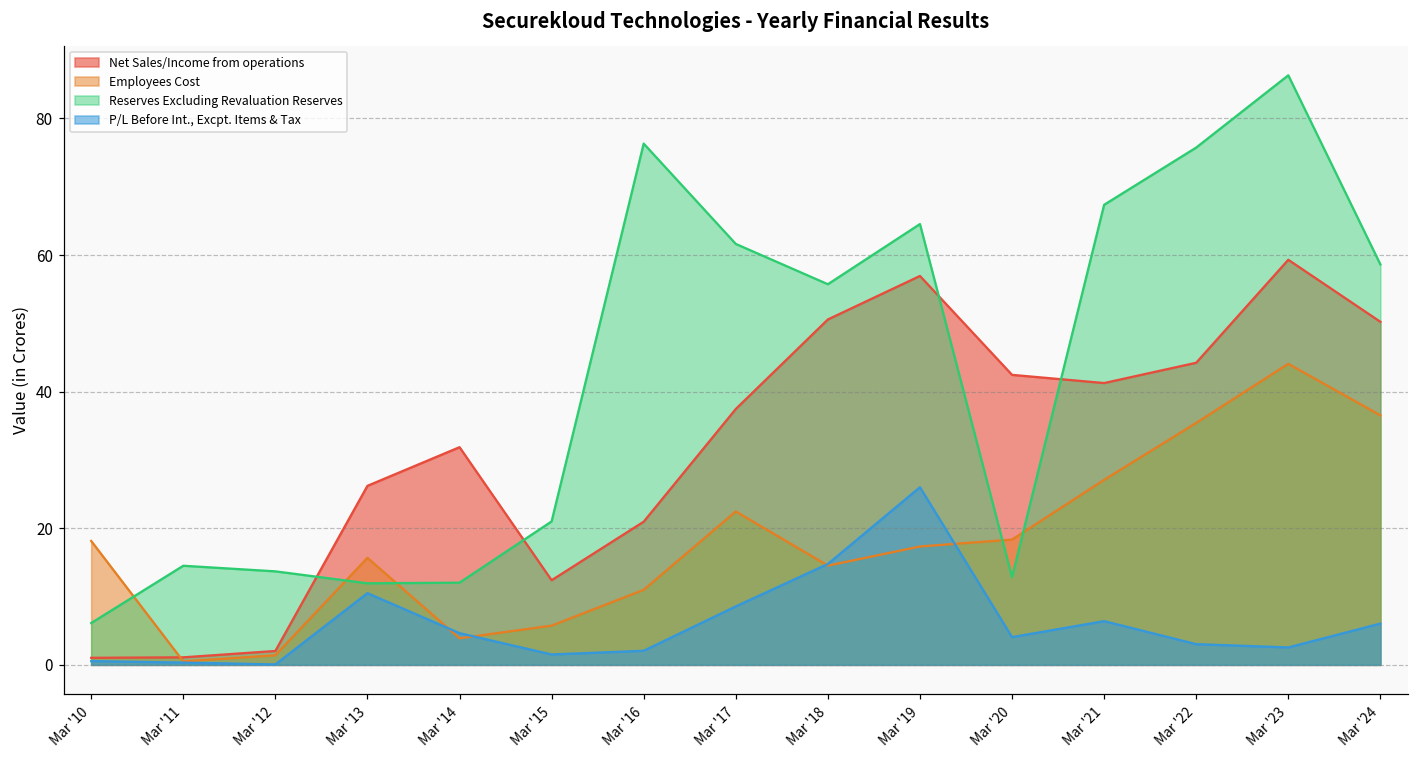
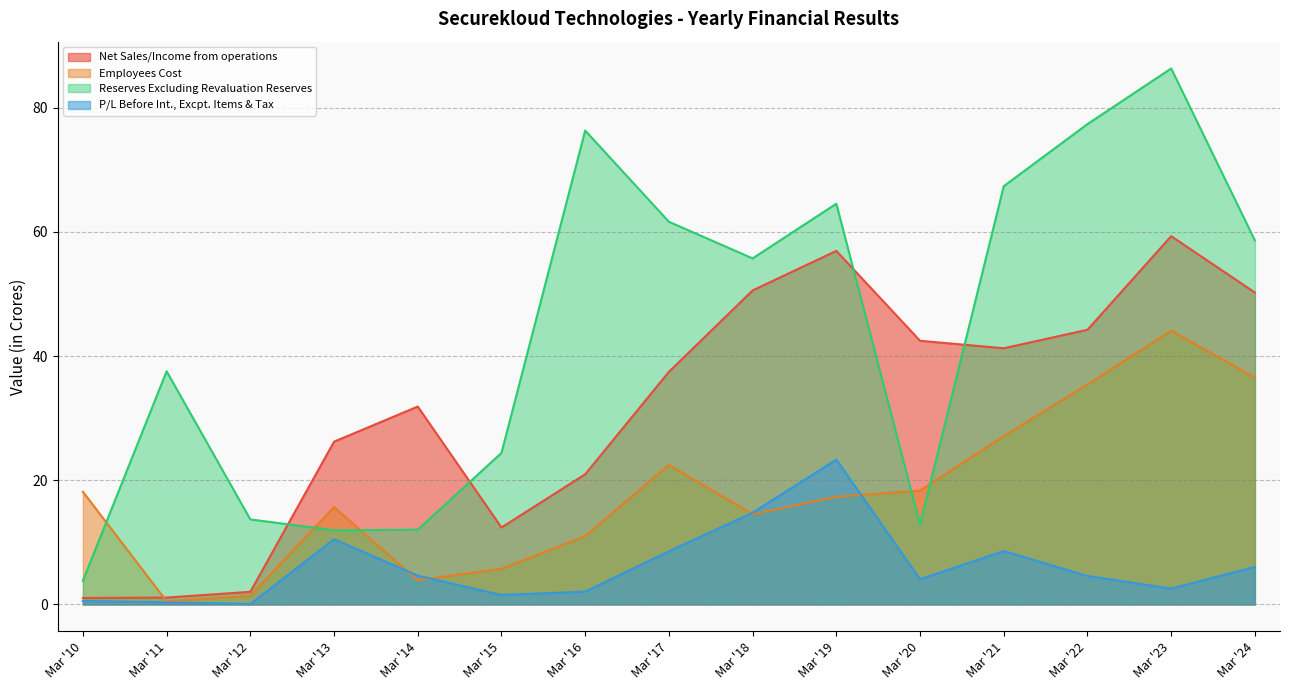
  {
    "Reserves Excluding Revaluation Reserves": {
-     "Mar '10": 6,
-     "Mar '11": 15,
+     "Mar '10": 4,
+     "Mar '11": 38,
      "Mar '12": 14,
      "Mar '13": 12,
      "Mar '14": 12,
-     "Mar '15": 21,
+     "Mar '15": 24,
      "Mar '16": 76,
      "Mar '17": 62,
      "Mar '18": 56,
      "Mar '19": 65,
      "Mar '20": 13,
      "Mar '21": 67,
-     "Mar '22": 76,
+     "Mar '22": 77,
      "Mar '23": 86,
      "Mar '24": 59
    },
    "P/L Before Int., Excpt. Items & Tax": {
      "Mar '10": 1,
      "Mar '12": 0,
      "Mar '13": 11,
      "Mar '14": 5,
      "Mar '15": 2,
      "Mar '16": 2,
      "Mar '17": 9,
-     "Mar '19": 26,
+     "Mar '19": 23,
      "Mar '20": 4,
-     "Mar '21": 6,
-     "Mar '22": 3,
+     "Mar '21": 9,
+     "Mar '22": 5,
      "Mar '23": 3,
      "Mar '24": 6
    }
  }
